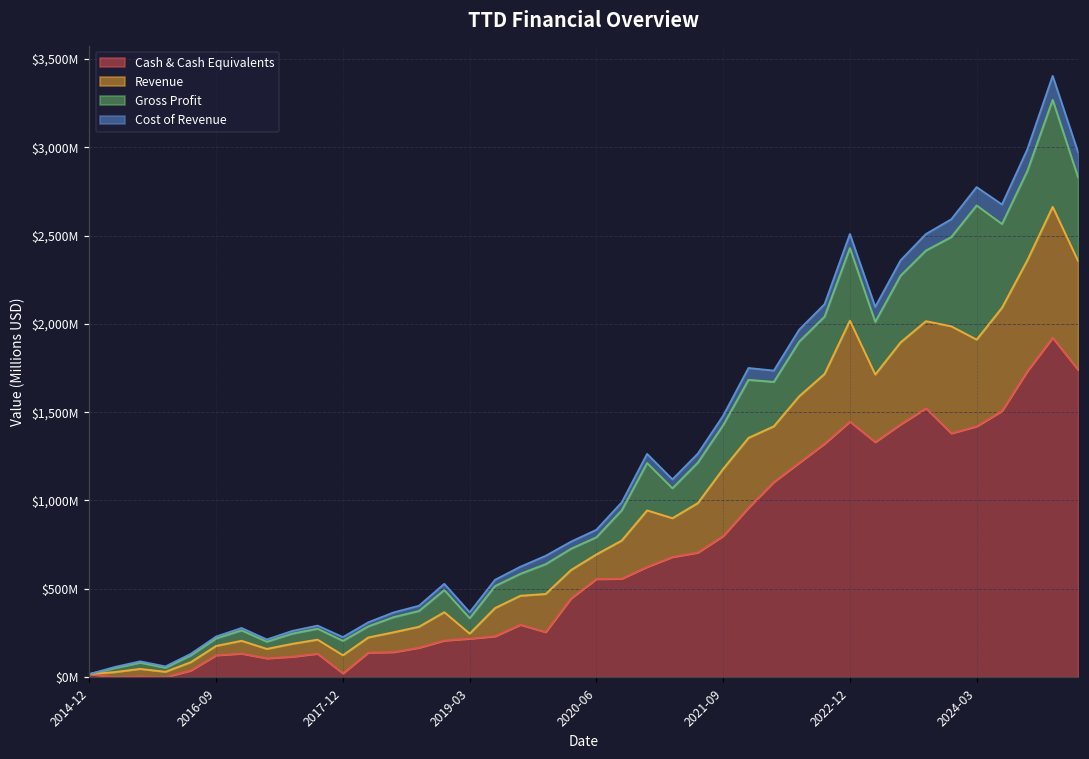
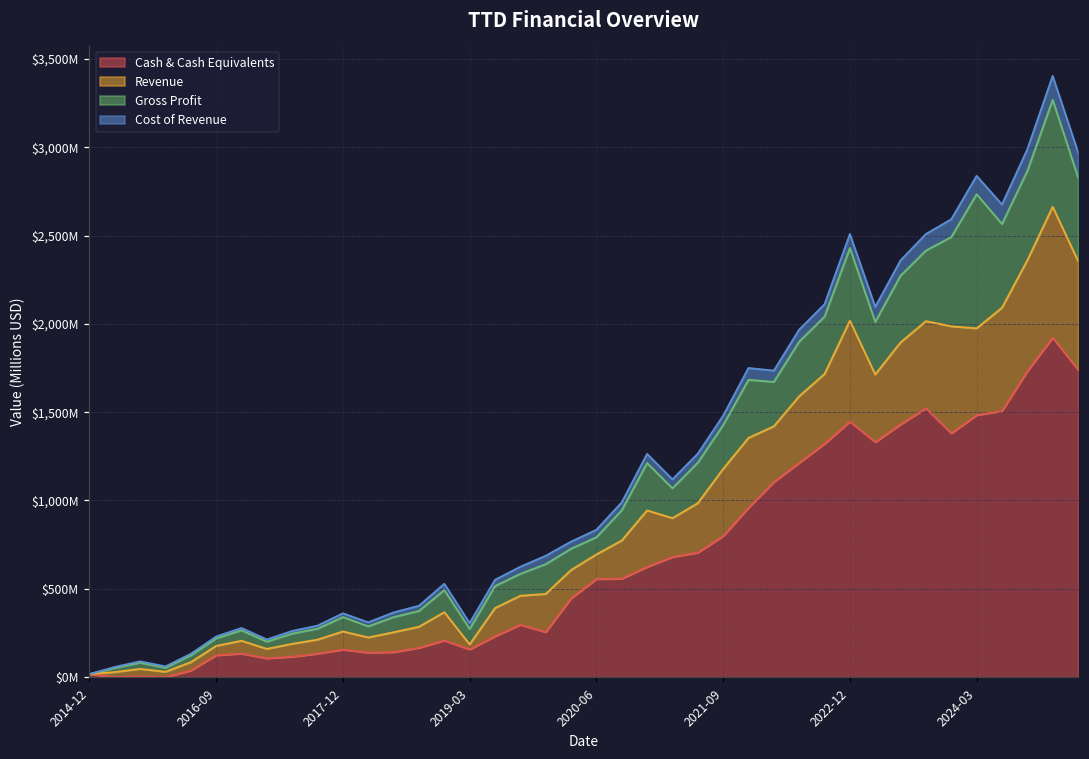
  {
    "Cash & Cash Equivalents": {
      "2016-09": "$120,000,000",
-     "2017-12": "$20,000,000",
-     "2019-03": "$220,000,000",
+     "2017-12": "$160,000,000",
+     "2019-03": "$160,000,000",
      "2020-06": "$560,000,000",
      "2021-09": "$800,000,000",
      "2022-12": "$1,450,000,000",
-     "2024-03": "$1,420,000,000"
+     "2024-03": "$1,480,000,000"
    },
    "Revenue": {
      "2016-09": "$50,000,000",
      "2017-12": "$100,000,000",
      "2019-03": "$30,000,000",
      "2020-06": "$140,000,000",
      "2021-09": "$380,000,000",
      "2022-12": "$570,000,000",
      "2024-03": "$490,000,000"
    },
    "Gross Profit": {
      "2017-12": "$80,000,000",
      "2019-03": "$90,000,000",
      "2020-06": "$100,000,000",
      "2021-09": "$250,000,000",
      "2022-12": "$410,000,000",
      "2024-03": "$760,000,000"
    },
    "Cost of Revenue": {
      "2017-12": "$20,000,000",
      "2019-03": "$30,000,000",
      "2020-06": "$40,000,000",
      "2021-09": "$50,000,000",
      "2022-12": "$80,000,000",
      "2024-03": "$100,000,000"
    }
  }
